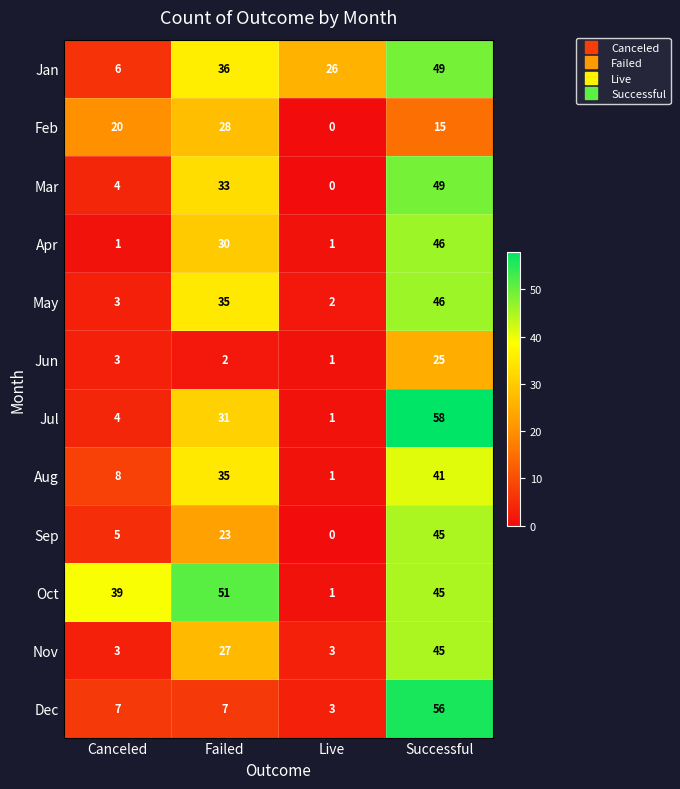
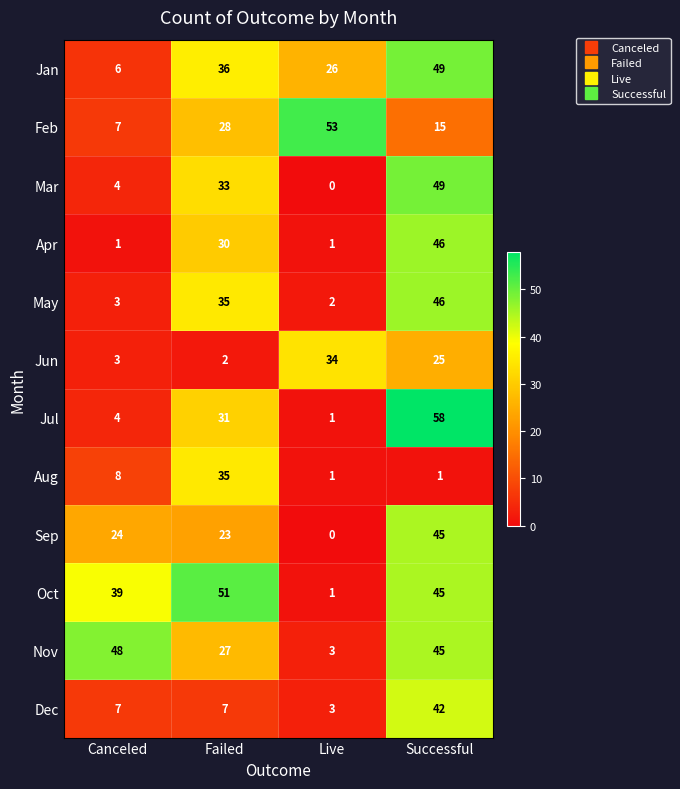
  {
    "Jan": {
      "Canceled": 6,
      "Failed": 36,
      "Live": 26,
      "Successful": 49
    },
    "Feb": {
-     "Canceled": 20,
+     "Canceled": 7,
      "Failed": 28,
-     "Live": 0,
+     "Live": 53,
      "Successful": 15
    },
    "Mar": {
      "Canceled": 4,
      "Failed": 33,
      "Live": 0,
      "Successful": 49
    },
    "Apr": {
      "Canceled": 1,
      "Failed": 30,
      "Live": 1,
      "Successful": 46
    },
    "May": {
      "Canceled": 3,
      "Failed": 35,
      "Live": 2,
      "Successful": 46
    },
    "Jun": {
      "Canceled": 3,
      "Failed": 2,
-     "Live": 1,
+     "Live": 34,
      "Successful": 25
    },
    "Jul": {
      "Canceled": 4,
      "Failed": 31,
      "Live": 1,
      "Successful": 58
    },
    "Aug": {
      "Canceled": 8,
      "Failed": 35,
      "Live": 1,
-     "Successful": 41
+     "Successful": 1
    },
    "Sep": {
-     "Canceled": 5,
+     "Canceled": 24,
      "Failed": 23,
      "Live": 0,
      "Successful": 45
    },
    "Oct": {
      "Canceled": 39,
      "Failed": 51,
      "Live": 1,
      "Successful": 45
    },
    "Nov": {
-     "Canceled": 3,
+     "Canceled": 48,
      "Failed": 27,
      "Live": 3,
      "Successful": 45
    },
    "Dec": {
      "Canceled": 7,
      "Failed": 7,
      "Live": 3,
-     "Successful": 56
+     "Successful": 42
    }
  }
